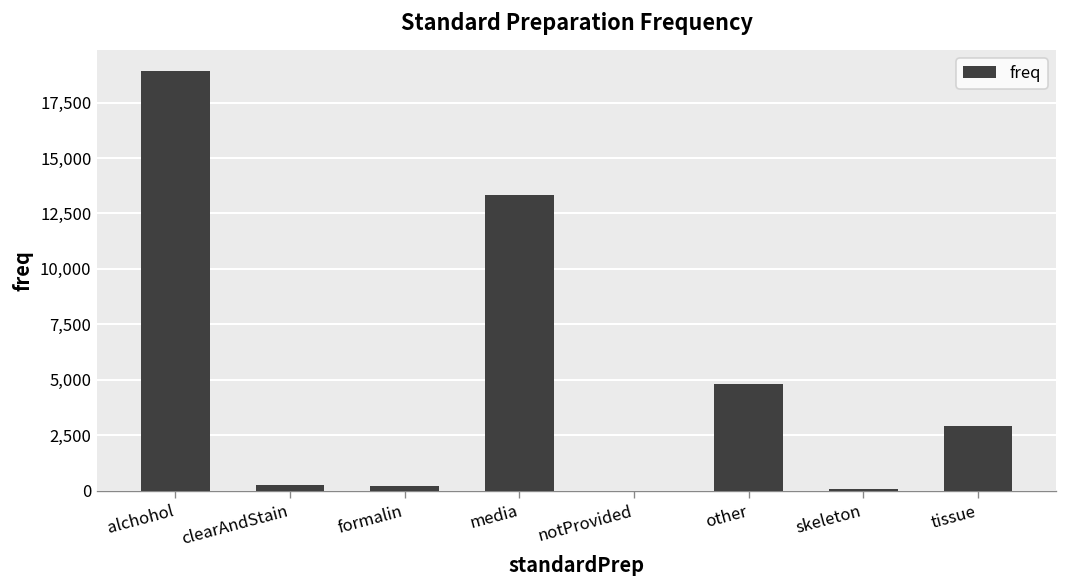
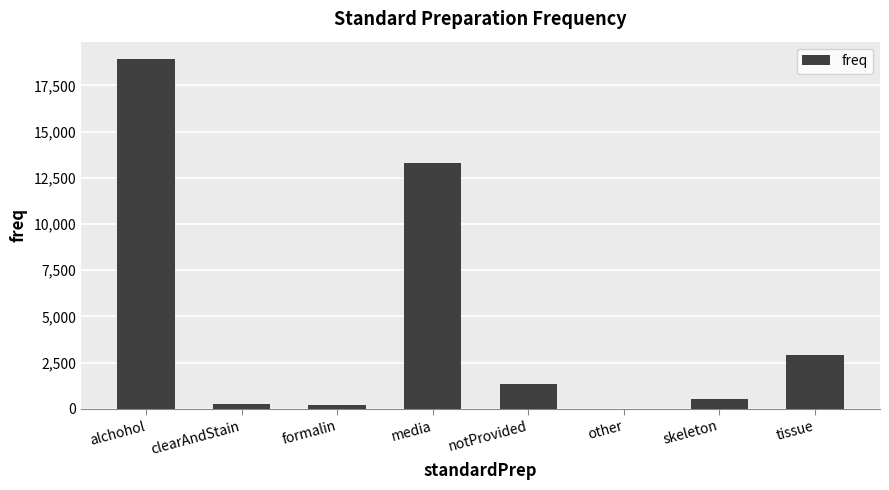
  {
    "alchohol": "18,900",
    "clearAndStain": "200",
    "formalin": "200",
    "media": "13,300",
-   "notProvided": "0",
-   "other": "4,800",
-   "skeleton": "100",
+   "notProvided": "1,300",
+   "other": "0",
+   "skeleton": "500",
    "tissue": "2,900"
  }
